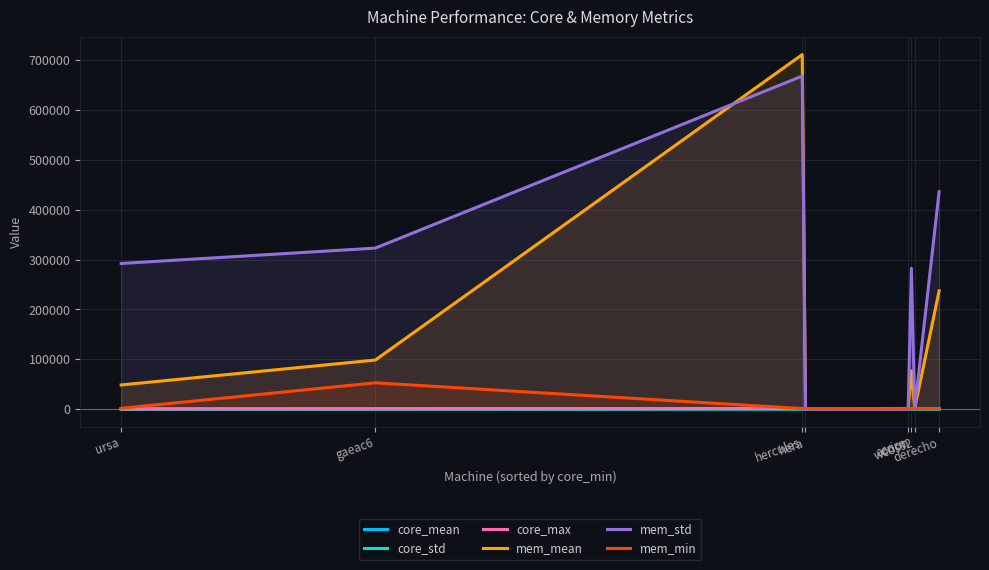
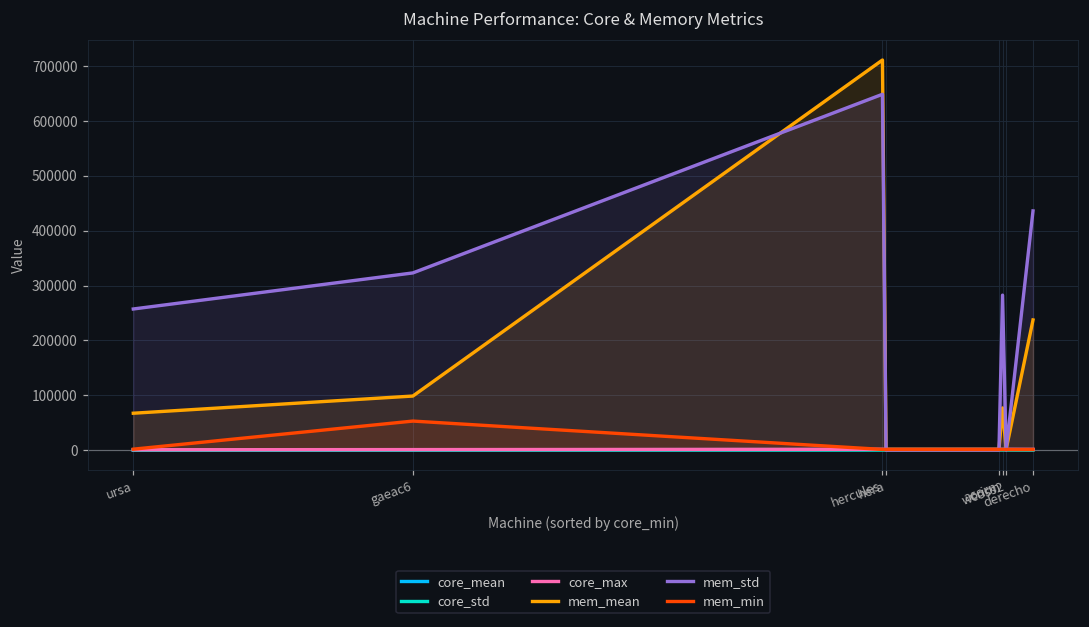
  {
    "mem_mean": {
-     "ursa": 50000,
+     "ursa": 70000,
      "gaeac6": 100000,
      "hercules": 710000,
      "orion": 80000,
      "derecho": 240000
    },
    "mem_std": {
-     "ursa": 290000,
+     "ursa": 260000,
      "gaeac6": 320000,
-     "hercules": 670000,
+     "hercules": 650000,
      "orion": 280000,
      "derecho": 440000
    },
    "mem_min": {
      "gaeac6": 50000
    }
  }
